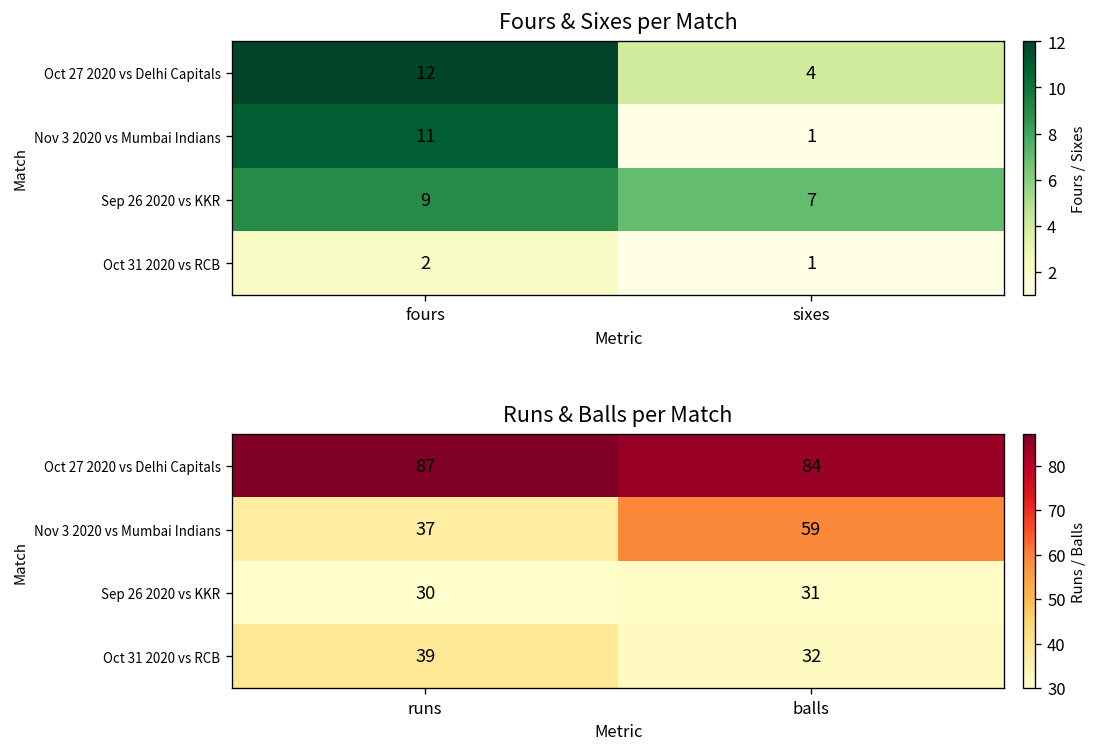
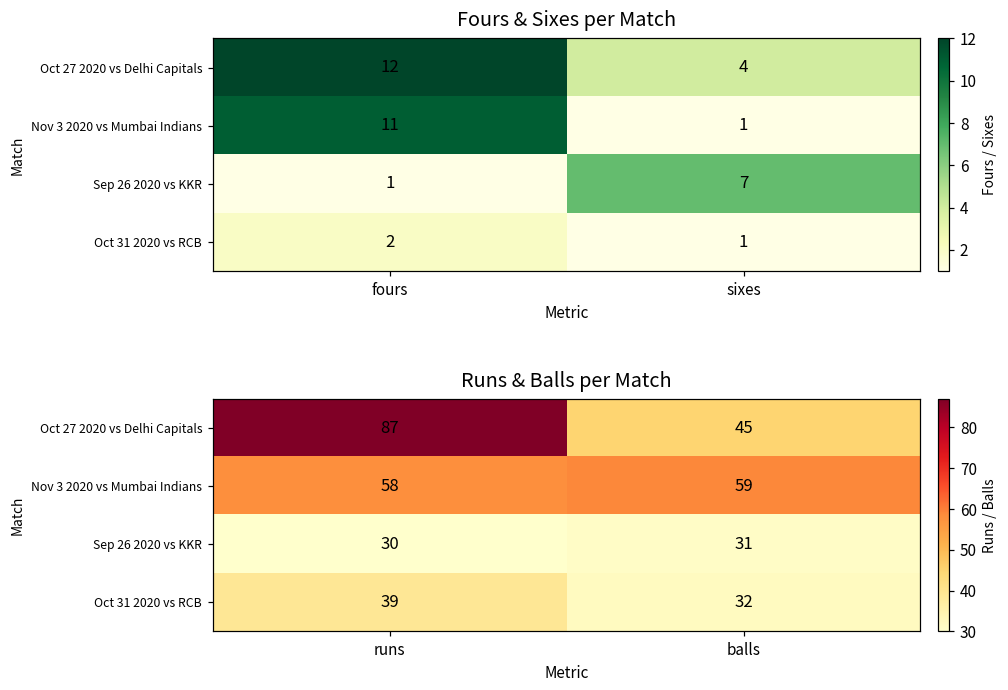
  {
    "Fours & Sixes per Match": {
      "Oct 27 2020 vs Delhi Capitals": {
        "fours": 12,
        "sixes": 4
      },
      "Nov 3 2020 vs Mumbai Indians": {
        "fours": 11,
        "sixes": 1
      },
      "Sep 26 2020 vs KKR": {
-       "fours": 9,
+       "fours": 1,
        "sixes": 7
      },
      "Oct 31 2020 vs RCB": {
        "fours": 2,
        "sixes": 1
      }
    },
    "Runs & Balls per Match": {
      "Oct 27 2020 vs Delhi Capitals": {
        "runs": 87,
-       "balls": 84
+       "balls": 45
      },
      "Nov 3 2020 vs Mumbai Indians": {
-       "runs": 37,
+       "runs": 58,
        "balls": 59
      },
      "Sep 26 2020 vs KKR": {
        "runs": 30,
        "balls": 31
      },
      "Oct 31 2020 vs RCB": {
        "runs": 39,
        "balls": 32
      }
    }
  }
